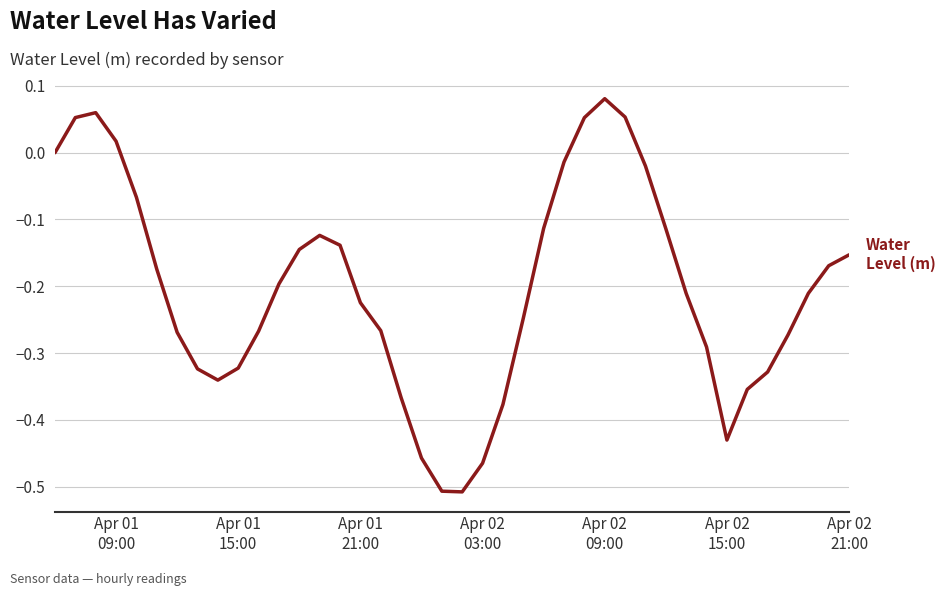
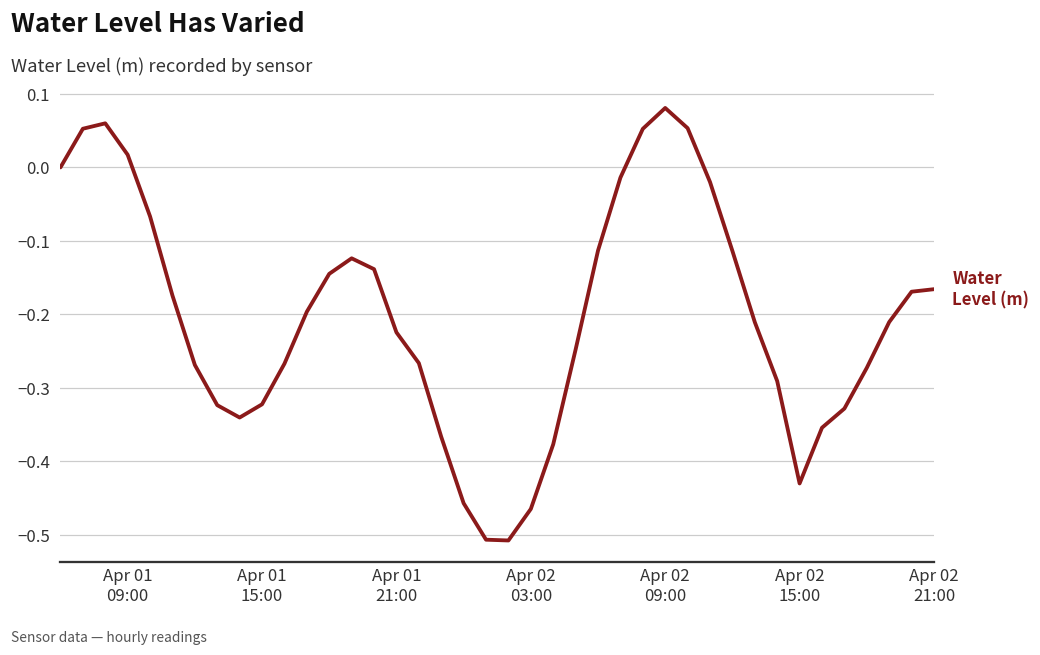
  {
    "Apr 01 09:00": 0.02,
    "Apr 01 15:00": -0.32,
    "Apr 01 21:00": -0.22,
    "Apr 02 03:00": -0.46,
    "Apr 02 09:00": 0.08,
    "Apr 02 15:00": -0.43,
-   "Apr 02 21:00": -0.15
+   "Apr 02 21:00": -0.17
  }
